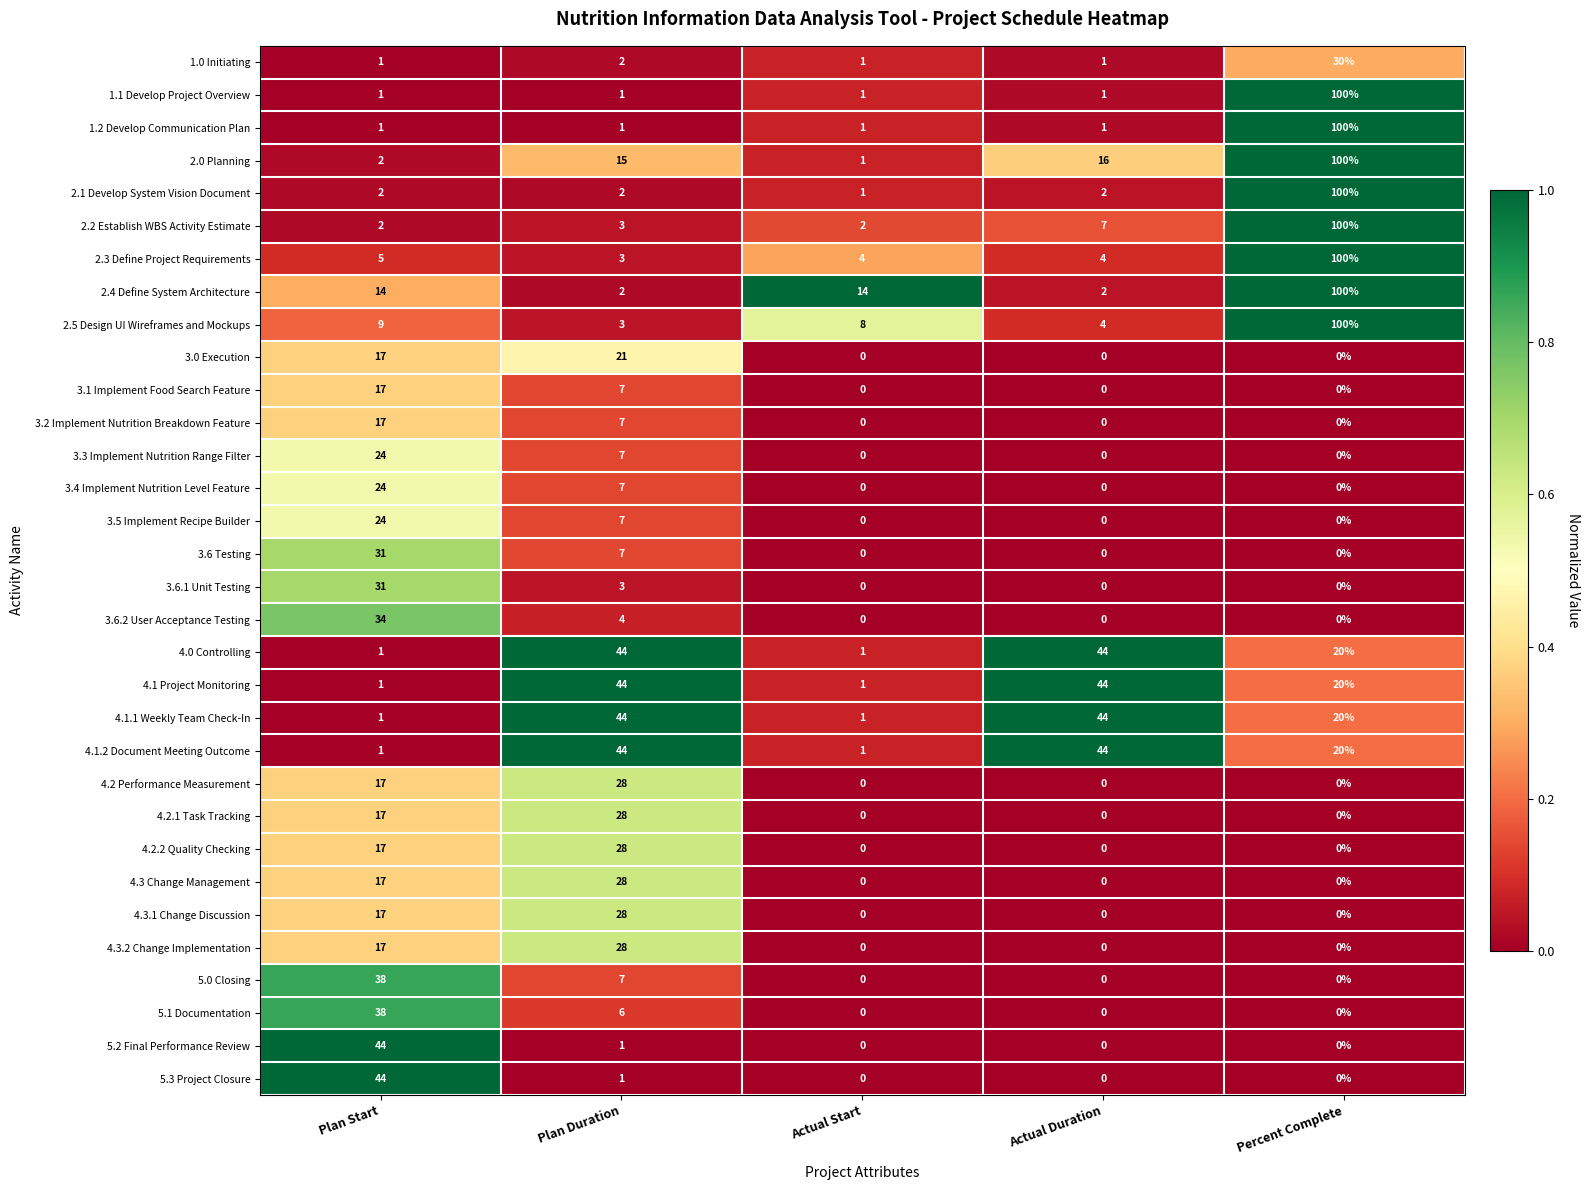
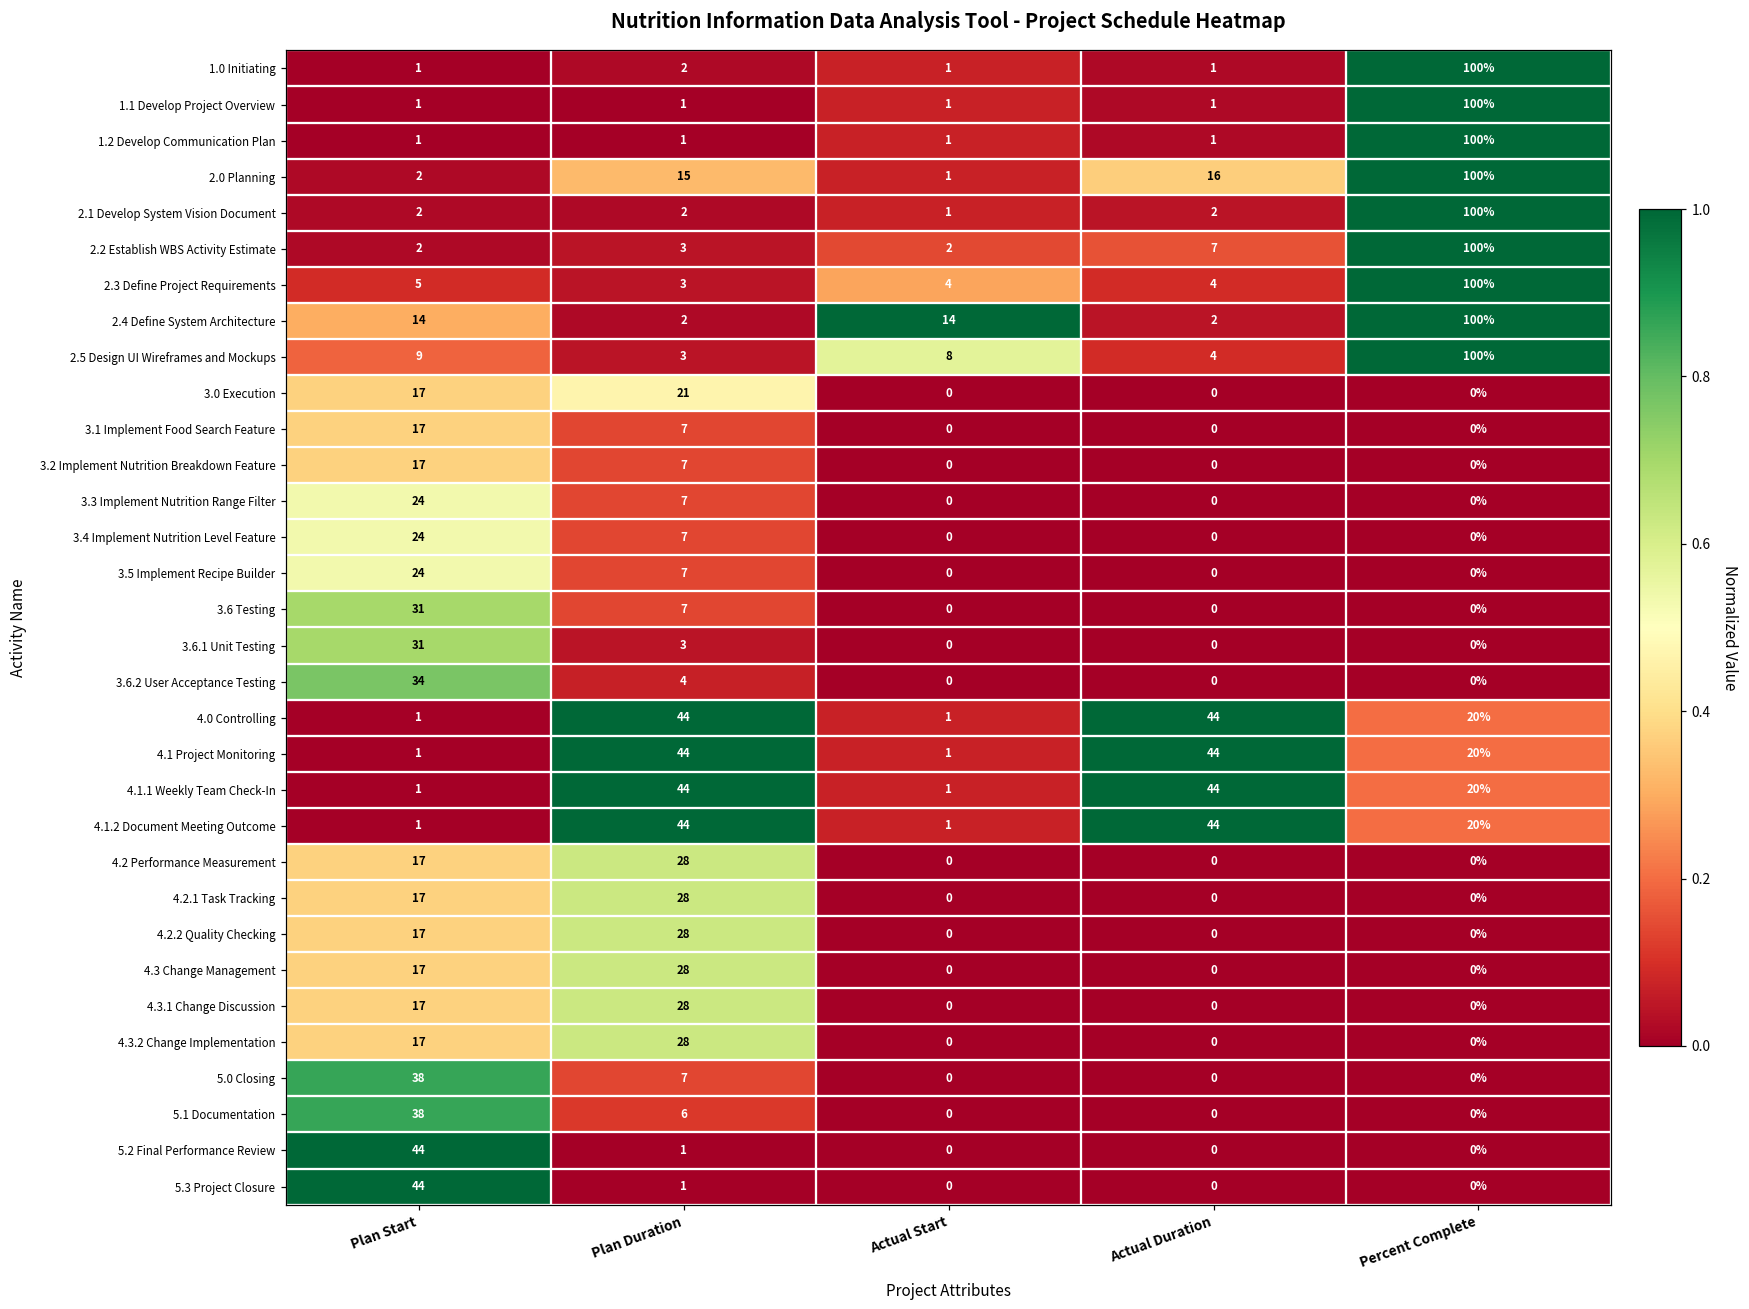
  {
    "1.0 Initiating": {
      "Plan Start": "1",
      "Plan Duration": "2",
      "Actual Start": "1",
      "Actual Duration": "1",
-     "Percent Complete": "30%"
+     "Percent Complete": "100%"
    },
    "1.1 Develop Project Overview": {
      "Plan Start": "1",
      "Plan Duration": "1",
      "Actual Start": "1",
      "Actual Duration": "1",
      "Percent Complete": "100%"
    },
    "1.2 Develop Communication Plan": {
      "Plan Start": "1",
      "Plan Duration": "1",
      "Actual Start": "1",
      "Actual Duration": "1",
      "Percent Complete": "100%"
    },
    "2.0 Planning": {
      "Plan Start": "2",
      "Plan Duration": "15",
      "Actual Start": "1",
      "Actual Duration": "16",
      "Percent Complete": "100%"
    },
    "2.1 Develop System Vision Document": {
      "Plan Start": "2",
      "Plan Duration": "2",
      "Actual Start": "1",
      "Actual Duration": "2",
      "Percent Complete": "100%"
    },
    "2.2 Establish WBS Activity Estimate": {
      "Plan Start": "2",
      "Plan Duration": "3",
      "Actual Start": "2",
      "Actual Duration": "7",
      "Percent Complete": "100%"
    },
    "2.3 Define Project Requirements": {
      "Plan Start": "5",
      "Plan Duration": "3",
      "Actual Start": "4",
      "Actual Duration": "4",
      "Percent Complete": "100%"
    },
    "2.4 Define System Architecture": {
      "Plan Start": "14",
      "Plan Duration": "2",
      "Actual Start": "14",
      "Actual Duration": "2",
      "Percent Complete": "100%"
    },
    "2.5 Design UI Wireframes and Mockups": {
      "Plan Start": "9",
      "Plan Duration": "3",
      "Actual Start": "8",
      "Actual Duration": "4",
      "Percent Complete": "100%"
    },
    "3.0 Execution": {
      "Plan Start": "17",
      "Plan Duration": "21",
      "Actual Start": "0",
      "Actual Duration": "0",
      "Percent Complete": "0%"
    },
    "3.1 Implement Food Search Feature": {
      "Plan Start": "17",
      "Plan Duration": "7",
      "Actual Start": "0",
      "Actual Duration": "0",
      "Percent Complete": "0%"
    },
    "3.2 Implement Nutrition Breakdown Feature": {
      "Plan Start": "17",
      "Plan Duration": "7",
      "Actual Start": "0",
      "Actual Duration": "0",
      "Percent Complete": "0%"
    },
    "3.3 Implement Nutrition Range Filter": {
      "Plan Start": "24",
      "Plan Duration": "7",
      "Actual Start": "0",
      "Actual Duration": "0",
      "Percent Complete": "0%"
    },
    "3.4 Implement Nutrition Level Feature": {
      "Plan Start": "24",
      "Plan Duration": "7",
      "Actual Start": "0",
      "Actual Duration": "0",
      "Percent Complete": "0%"
    },
    "3.5 Implement Recipe Builder": {
      "Plan Start": "24",
      "Plan Duration": "7",
      "Actual Start": "0",
      "Actual Duration": "0",
      "Percent Complete": "0%"
    },
    "3.6 Testing": {
      "Plan Start": "31",
      "Plan Duration": "7",
      "Actual Start": "0",
      "Actual Duration": "0",
      "Percent Complete": "0%"
    },
    "3.6.1 Unit Testing": {
      "Plan Start": "31",
      "Plan Duration": "3",
      "Actual Start": "0",
      "Actual Duration": "0",
      "Percent Complete": "0%"
    },
    "3.6.2 User Acceptance Testing": {
      "Plan Start": "34",
      "Plan Duration": "4",
      "Actual Start": "0",
      "Actual Duration": "0",
      "Percent Complete": "0%"
    },
    "4.0 Controlling": {
      "Plan Start": "1",
      "Plan Duration": "44",
      "Actual Start": "1",
      "Actual Duration": "44",
      "Percent Complete": "20%"
    },
    "4.1 Project Monitoring": {
      "Plan Start": "1",
      "Plan Duration": "44",
      "Actual Start": "1",
      "Actual Duration": "44",
      "Percent Complete": "20%"
    },
    "4.1.1 Weekly Team Check-In": {
      "Plan Start": "1",
      "Plan Duration": "44",
      "Actual Start": "1",
      "Actual Duration": "44",
      "Percent Complete": "20%"
    },
    "4.1.2 Document Meeting Outcome": {
      "Plan Start": "1",
      "Plan Duration": "44",
      "Actual Start": "1",
      "Actual Duration": "44",
      "Percent Complete": "20%"
    },
    "4.2 Performance Measurement": {
      "Plan Start": "17",
      "Plan Duration": "28",
      "Actual Start": "0",
      "Actual Duration": "0",
      "Percent Complete": "0%"
    },
    "4.2.1 Task Tracking": {
      "Plan Start": "17",
      "Plan Duration": "28",
      "Actual Start": "0",
      "Actual Duration": "0",
      "Percent Complete": "0%"
    },
    "4.2.2 Quality Checking": {
      "Plan Start": "17",
      "Plan Duration": "28",
      "Actual Start": "0",
      "Actual Duration": "0",
      "Percent Complete": "0%"
    },
    "4.3 Change Management": {
      "Plan Start": "17",
      "Plan Duration": "28",
      "Actual Start": "0",
      "Actual Duration": "0",
      "Percent Complete": "0%"
    },
    "4.3.1 Change Discussion": {
      "Plan Start": "17",
      "Plan Duration": "28",
      "Actual Start": "0",
      "Actual Duration": "0",
      "Percent Complete": "0%"
    },
    "4.3.2 Change Implementation": {
      "Plan Start": "17",
      "Plan Duration": "28",
      "Actual Start": "0",
      "Actual Duration": "0",
      "Percent Complete": "0%"
    },
    "5.0 Closing": {
      "Plan Start": "38",
      "Plan Duration": "7",
      "Actual Start": "0",
      "Actual Duration": "0",
      "Percent Complete": "0%"
    },
    "5.1 Documentation": {
      "Plan Start": "38",
      "Plan Duration": "6",
      "Actual Start": "0",
      "Actual Duration": "0",
      "Percent Complete": "0%"
    },
    "5.2 Final Performance Review": {
      "Plan Start": "44",
      "Plan Duration": "1",
      "Actual Start": "0",
      "Actual Duration": "0",
      "Percent Complete": "0%"
    },
    "5.3 Project Closure": {
      "Plan Start": "44",
      "Plan Duration": "1",
      "Actual Start": "0",
      "Actual Duration": "0",
      "Percent Complete": "0%"
    }
  }
